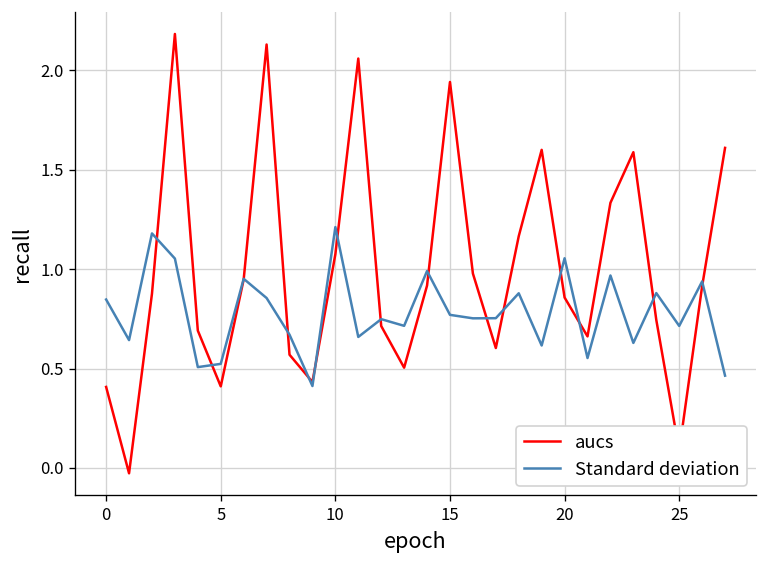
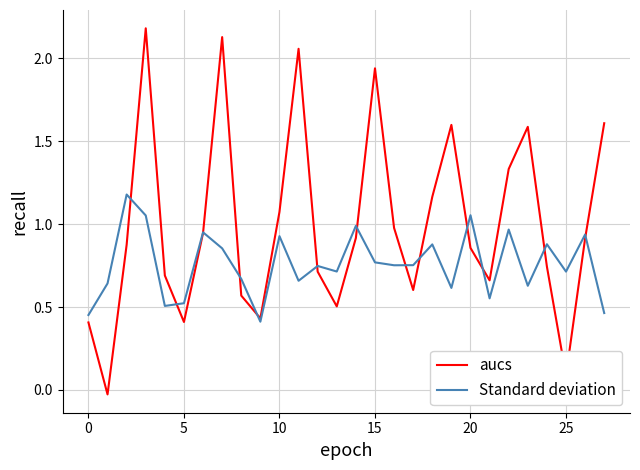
  {
    "aucs": {
      "0": 0.41,
      "5": 0.41,
      "10": 1.07,
      "15": 1.94,
      "20": 0.86
    },
    "Standard deviation": {
-     "0": 0.85,
+     "0": 0.45,
      "5": 0.52,
-     "10": 1.21,
+     "10": 0.93,
      "15": 0.77,
      "20": 1.05,
      "25": 0.71
    }
  }
